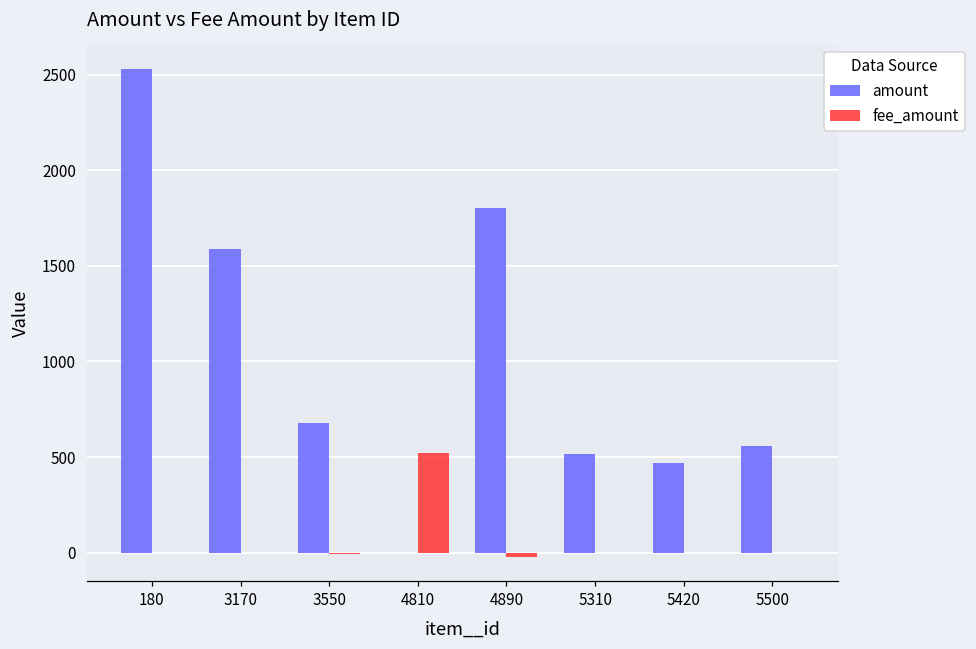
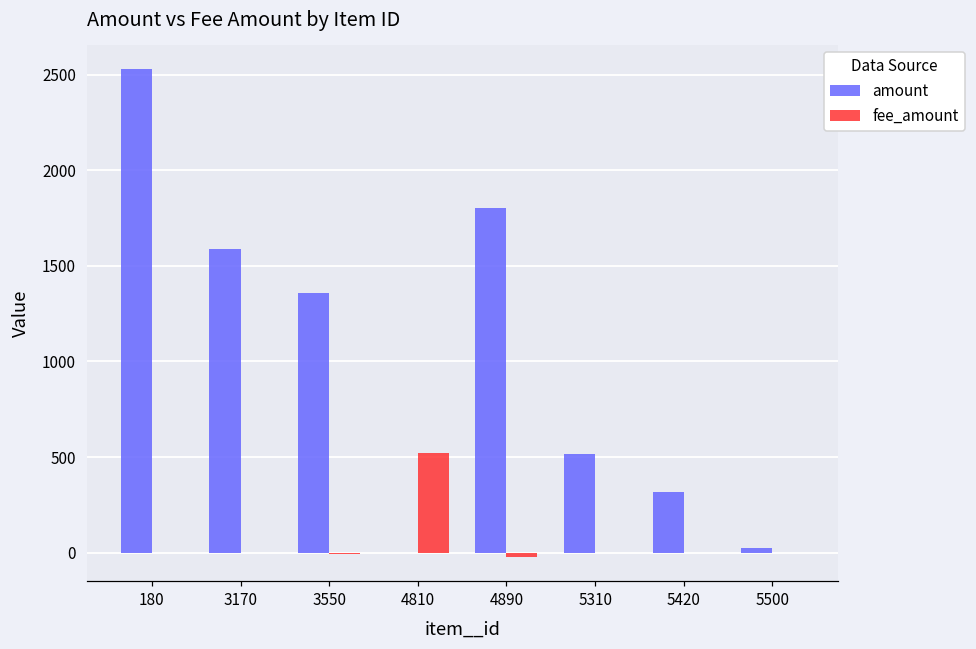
  {
    "amount": {
      "180": 2530,
      "3170": 1590,
-     "3550": 680,
+     "3550": 1360,
      "4810": 0,
      "4890": 1800,
      "5310": 520,
-     "5420": 470,
-     "5500": 560
+     "5420": 320,
+     "5500": 30
    },
    "fee_amount": {
      "180": 0,
      "3170": 0,
      "4810": 520,
      "4890": -20,
      "5420": 0
    }
  }
